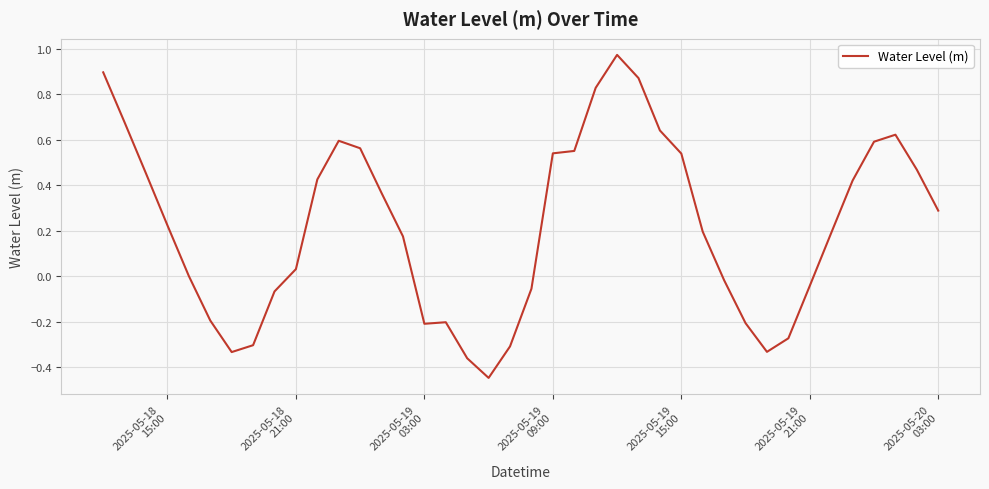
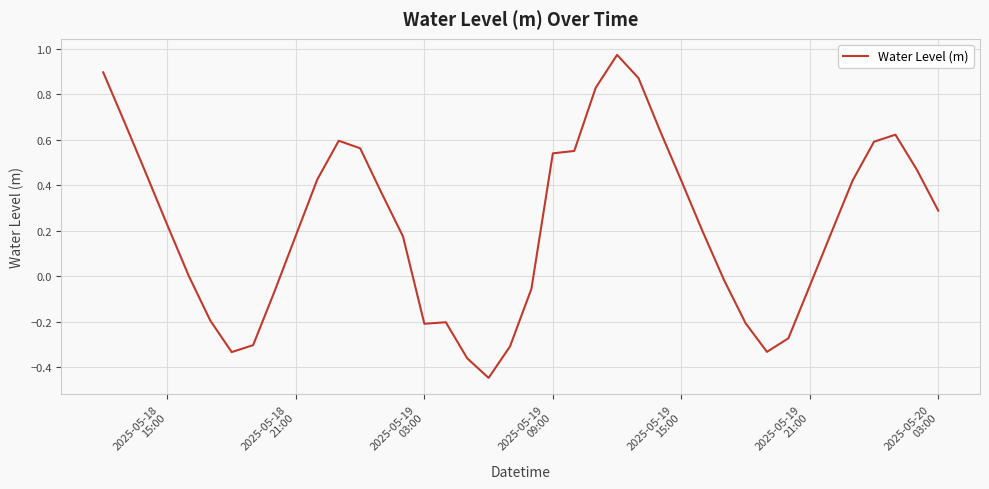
  {
    "2025-05-18 15:00": 0.22,
-   "2025-05-18 21:00": 0.03,
+   "2025-05-18 21:00": 0.18,
    "2025-05-19 03:00": -0.21,
    "2025-05-19 09:00": 0.54,
-   "2025-05-19 15:00": 0.54,
+   "2025-05-19 15:00": 0.42,
    "2025-05-19 21:00": -0.04,
    "2025-05-20 03:00": 0.29
  }
